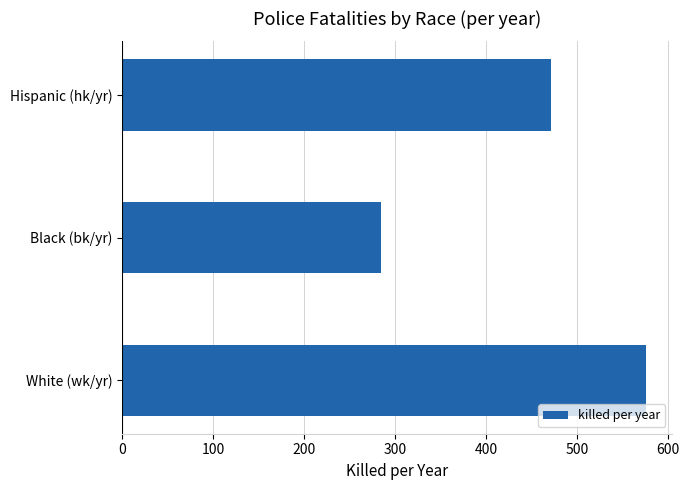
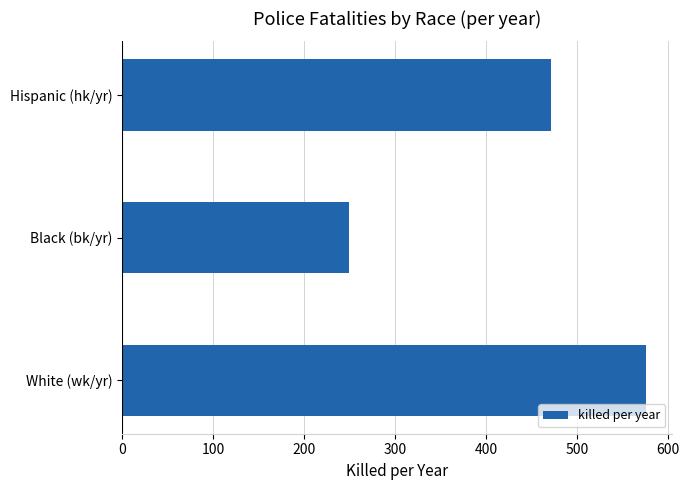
  {
    "Hispanic (hk/yr)": 470,
-   "Black (bk/yr)": 280,
+   "Black (bk/yr)": 250,
    "White (wk/yr)": 580
  }
